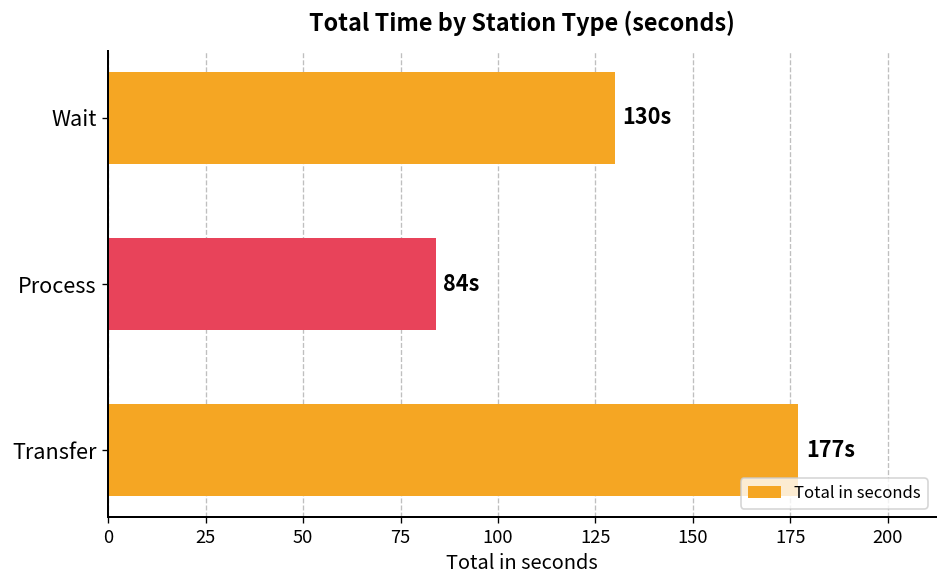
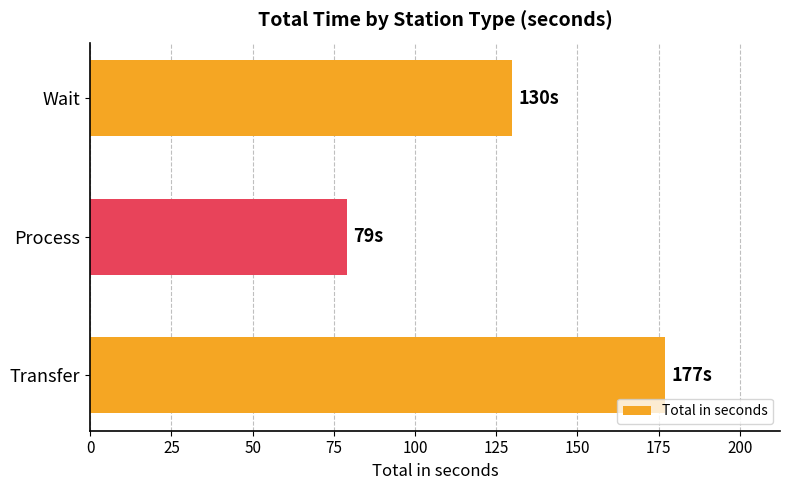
  {
    "Wait": "130s",
-   "Process": "84s",
+   "Process": "79s",
    "Transfer": "177s"
  }
